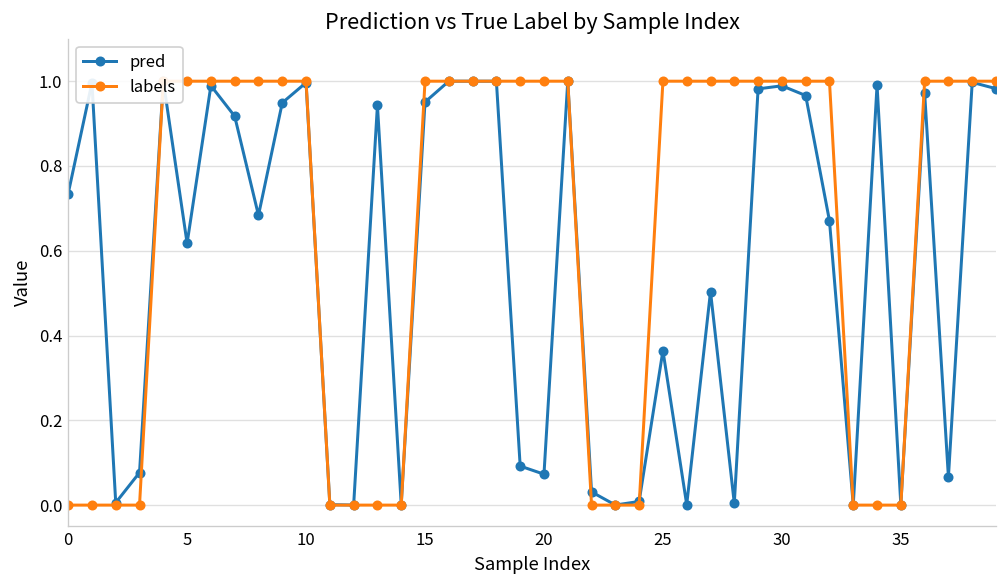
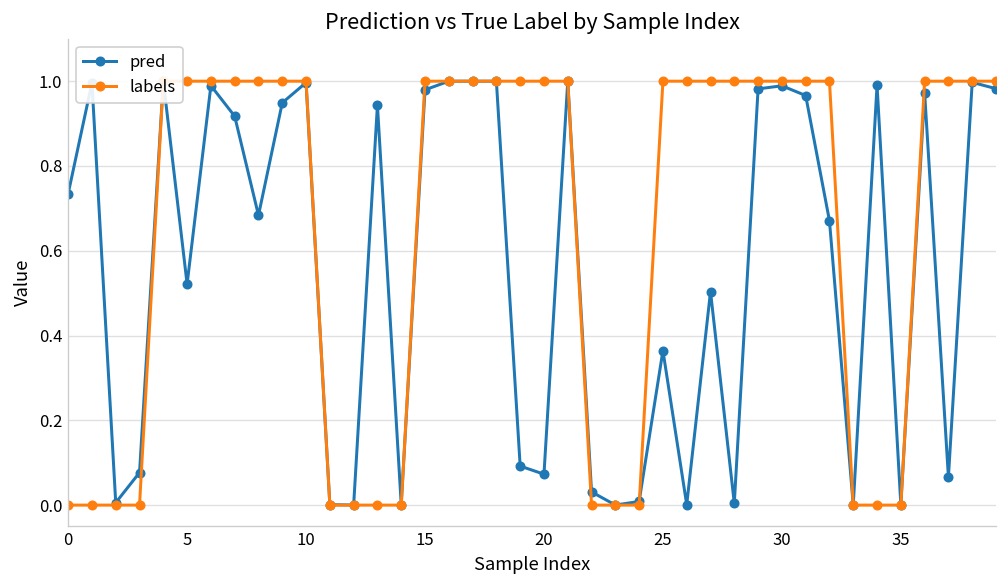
  {
    "pred": {
      "0": 0.73,
-     "5": 0.62,
-     "15": 0.95,
+     "5": 0.52,
+     "15": 0.98,
      "20": 0.07,
      "25": 0.36,
      "30": 0.99
    },
    "labels": {
      "0": 0.00,
      "5": 1.00,
      "15": 1.00,
      "20": 1.00,
      "25": 1.00,
      "30": 1.00
    }
  }
